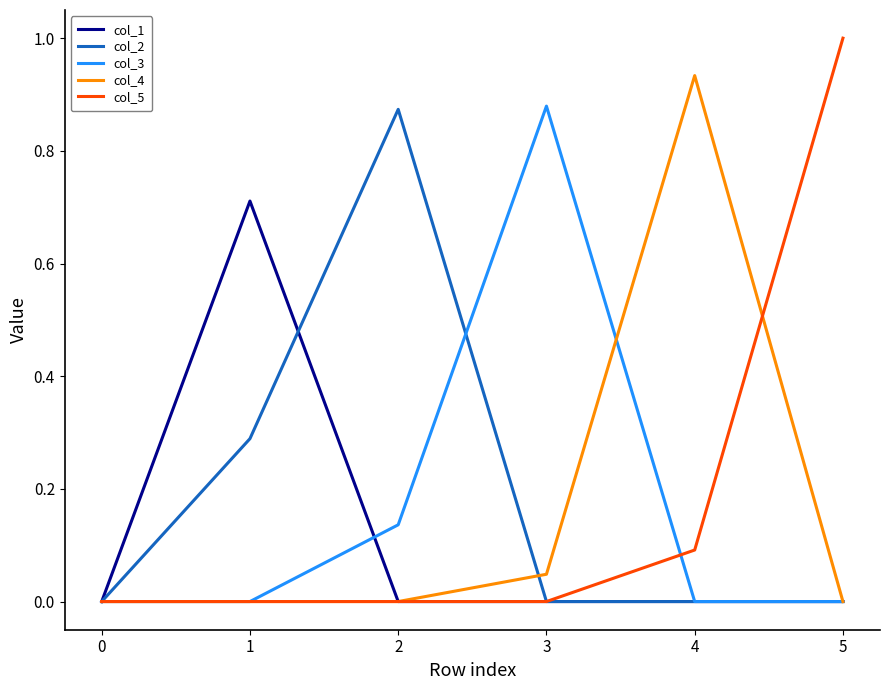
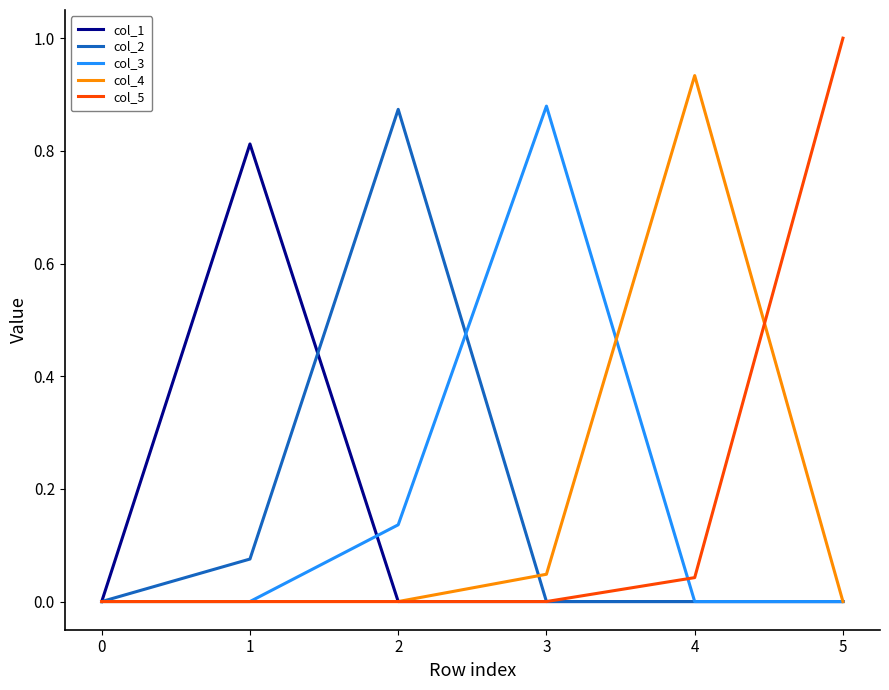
  {
    "col_1": {
-     "1": 0.71
+     "1": 0.81
    },
    "col_2": {
-     "1": 0.29,
+     "1": 0.08,
      "2": 0.87
    },
    "col_3": {
      "2": 0.14,
      "3": 0.88
    },
    "col_4": {
      "3": 0.05,
      "4": 0.93
    },
    "col_5": {
-     "4": 0.09,
+     "4": 0.04,
      "5": 1.00
    }
  }
